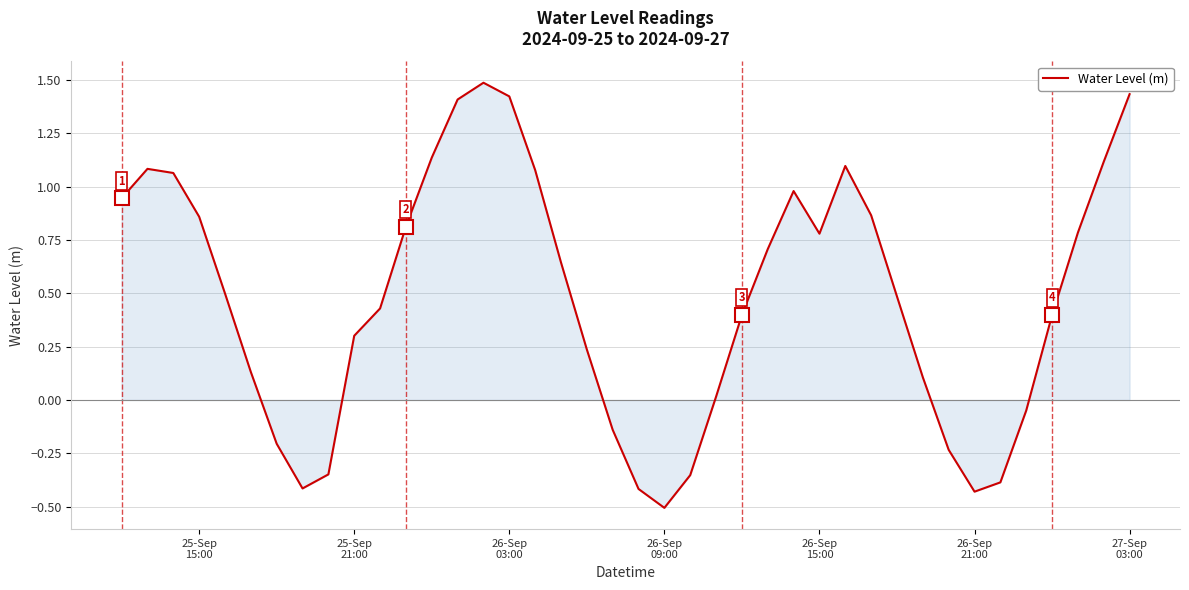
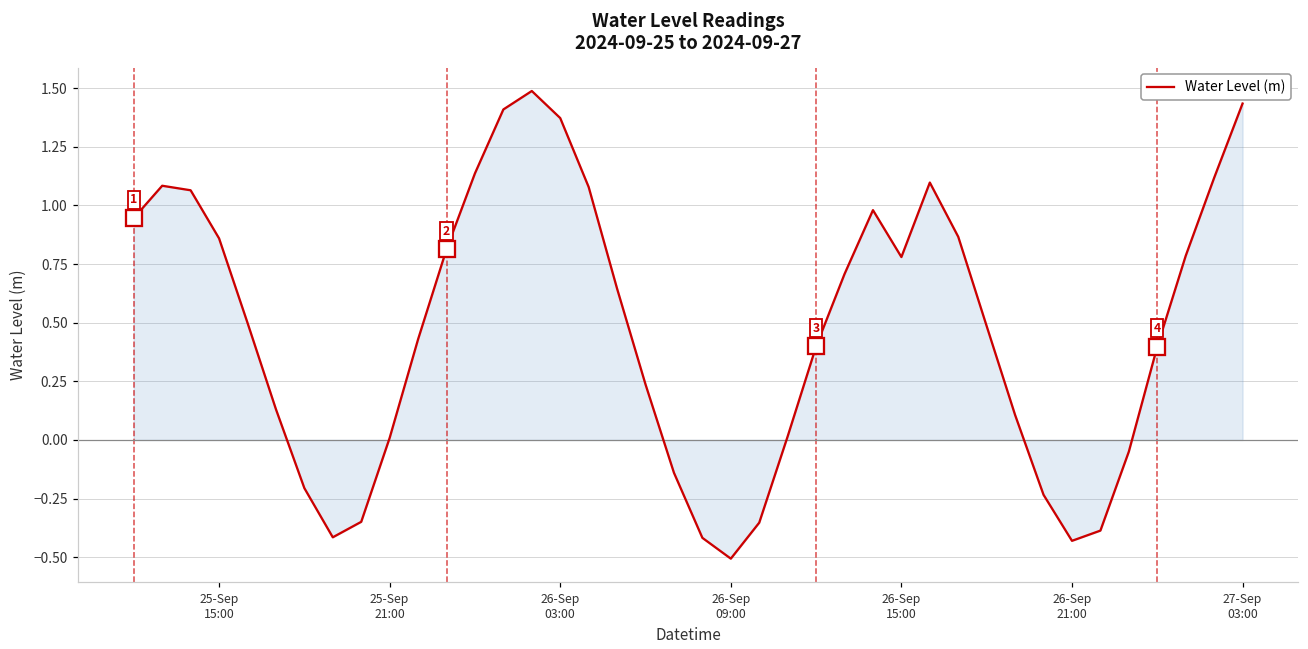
  {
    "Water Level (m)": {
-     "25-Sep 21:00": 0.30,
-     "26-Sep 03:00": 1.42,
+     "25-Sep 21:00": 0.01,
+     "26-Sep 03:00": 1.37,
      "26-Sep 09:00": -0.51,
      "26-Sep 21:00": -0.43
    }
  }
